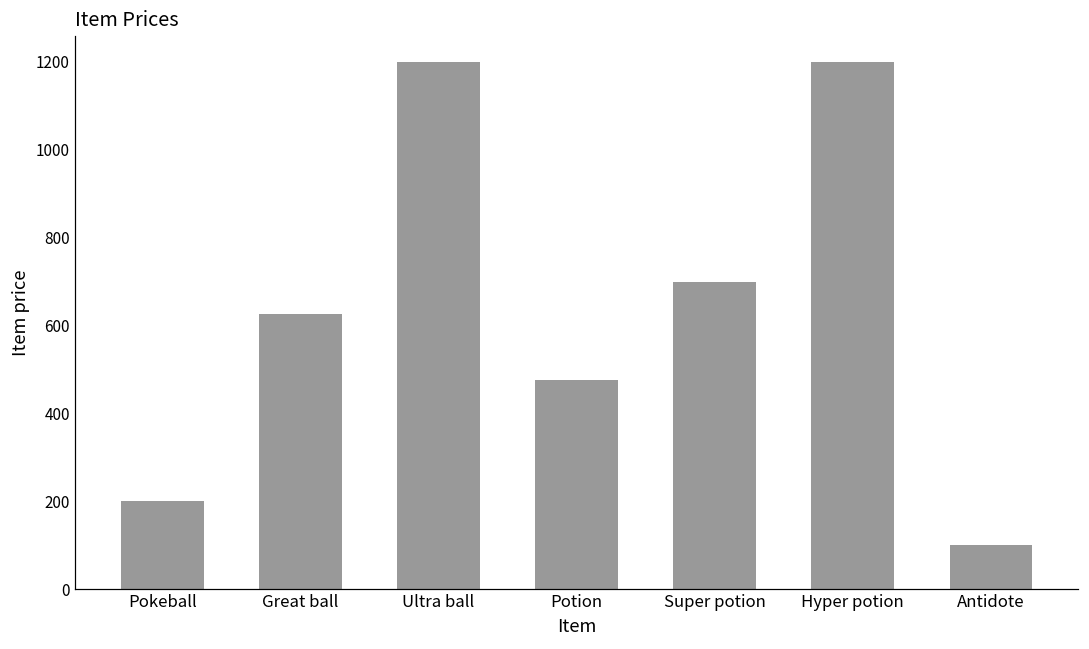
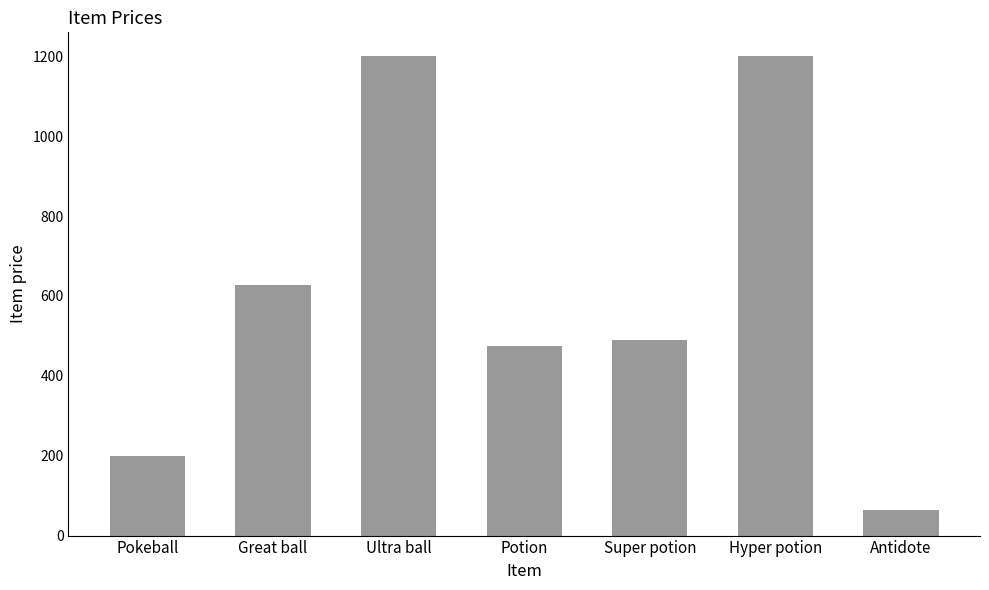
  {
    "Pokeball": 200,
    "Great ball": 630,
    "Ultra ball": 1200,
    "Potion": 480,
-   "Super potion": 700,
+   "Super potion": 490,
    "Hyper potion": 1200,
-   "Antidote": 100
+   "Antidote": 60
  }
